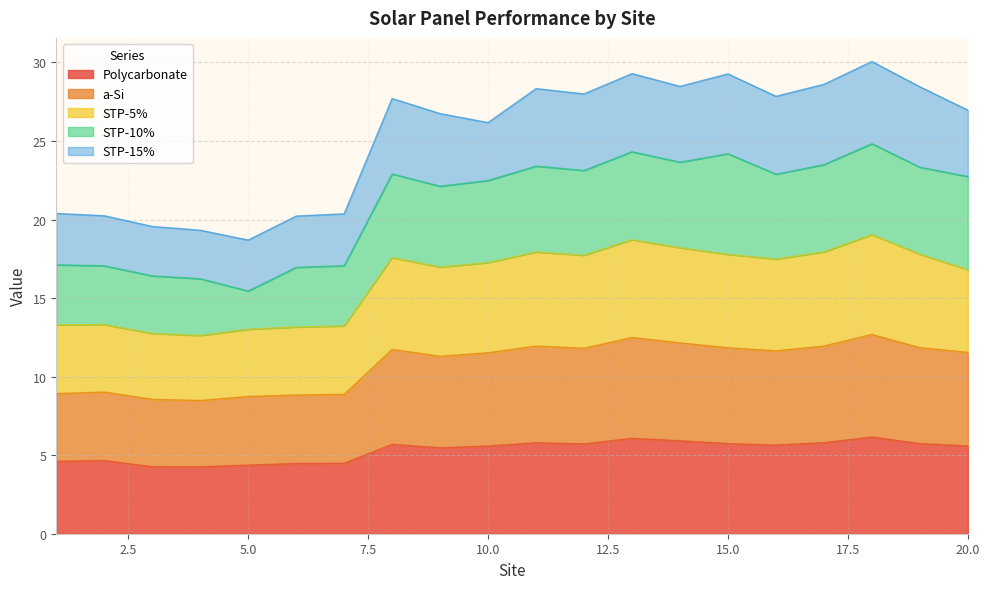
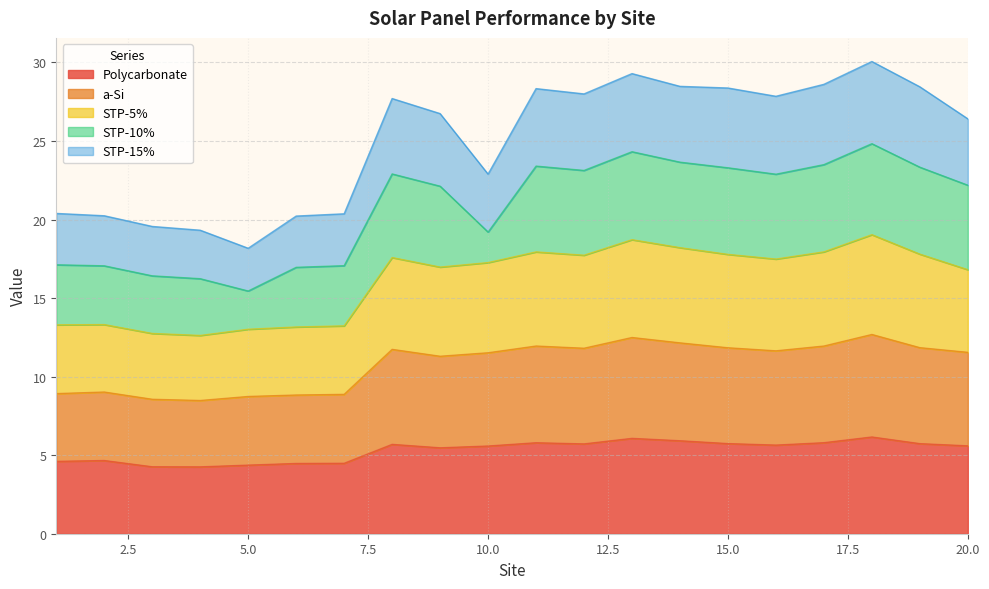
  {
    "STP-5%": {
      "5.0": 4.3,
      "10.0": 5.7,
      "15.0": 5.9,
      "20.0": 5.3
    },
    "STP-10%": {
      "5.0": 2.4,
-     "10.0": 5.2,
-     "15.0": 6.4,
-     "20.0": 5.9
+     "10.0": 1.9,
+     "15.0": 5.5,
+     "20.0": 5.4
    },
    "STP-15%": {
-     "5.0": 3.2,
+     "5.0": 2.7,
      "10.0": 3.7,
      "15.0": 5.1,
      "20.0": 4.2
    }
  }
